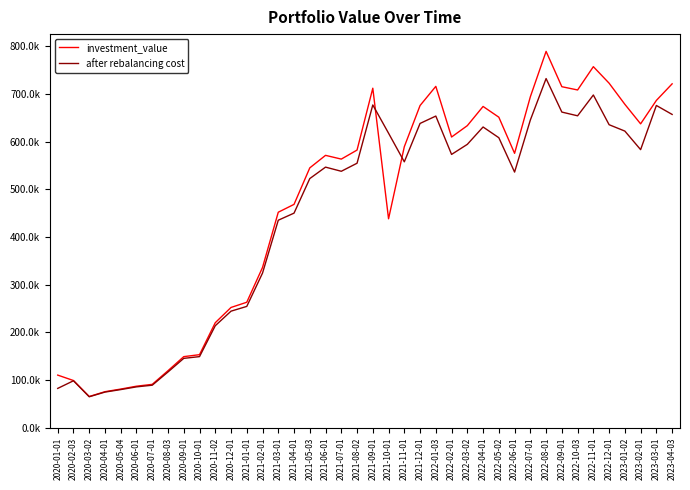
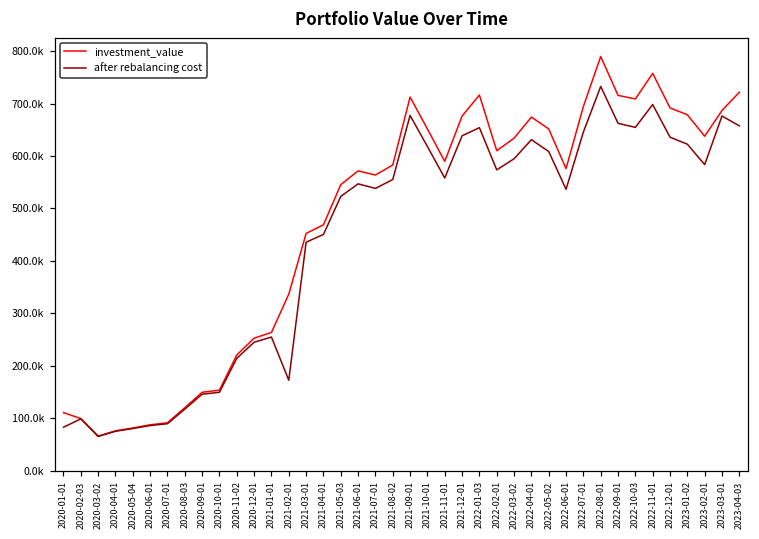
  {
    "investment_value": {
      "2020-01-01": 110000,
      "2020-11-02": 220000,
      "2020-12-01": 250000,
      "2021-01-01": 260000,
      "2021-02-01": 340000,
      "2021-03-01": 450000,
      "2021-04-01": 470000,
      "2021-05-03": 550000,
      "2021-06-01": 570000,
      "2021-07-01": 560000,
      "2021-08-02": 580000,
      "2021-09-01": 710000,
-     "2021-10-01": 440000,
+     "2021-10-01": 650000,
      "2021-11-01": 590000,
      "2021-12-01": 680000,
      "2022-01-03": 720000,
      "2022-02-01": 610000,
      "2022-03-02": 630000,
      "2022-04-01": 670000,
      "2022-05-02": 650000,
      "2022-06-01": 580000,
      "2022-07-01": 690000,
      "2022-08-01": 790000,
      "2022-09-01": 720000,
      "2022-10-03": 710000,
      "2022-11-01": 760000,
-     "2022-12-01": 720000,
+     "2022-12-01": 690000,
      "2023-01-02": 680000,
      "2023-02-01": 640000,
      "2023-03-01": 690000,
      "2023-04-03": 720000
    },
    "after rebalancing cost": {
      "2020-01-01": 80000,
      "2020-11-02": 210000,
      "2020-12-01": 240000,
      "2021-01-01": 250000,
-     "2021-02-01": 320000,
+     "2021-02-01": 170000,
      "2021-03-01": 440000,
      "2021-04-01": 450000,
      "2021-05-03": 520000,
      "2021-06-01": 550000,
      "2021-07-01": 540000,
      "2021-08-02": 560000,
      "2021-09-01": 680000,
      "2021-10-01": 620000,
      "2021-11-01": 560000,
      "2021-12-01": 640000,
      "2022-01-03": 650000,
      "2022-02-01": 570000,
      "2022-03-02": 590000,
      "2022-04-01": 630000,
      "2022-05-02": 610000,
      "2022-06-01": 540000,
      "2022-07-01": 650000,
      "2022-08-01": 730000,
      "2022-09-01": 660000,
      "2022-10-03": 650000,
      "2022-11-01": 700000,
      "2022-12-01": 640000,
      "2023-01-02": 620000,
      "2023-02-01": 580000,
      "2023-03-01": 680000,
      "2023-04-03": 660000
    }
  }
